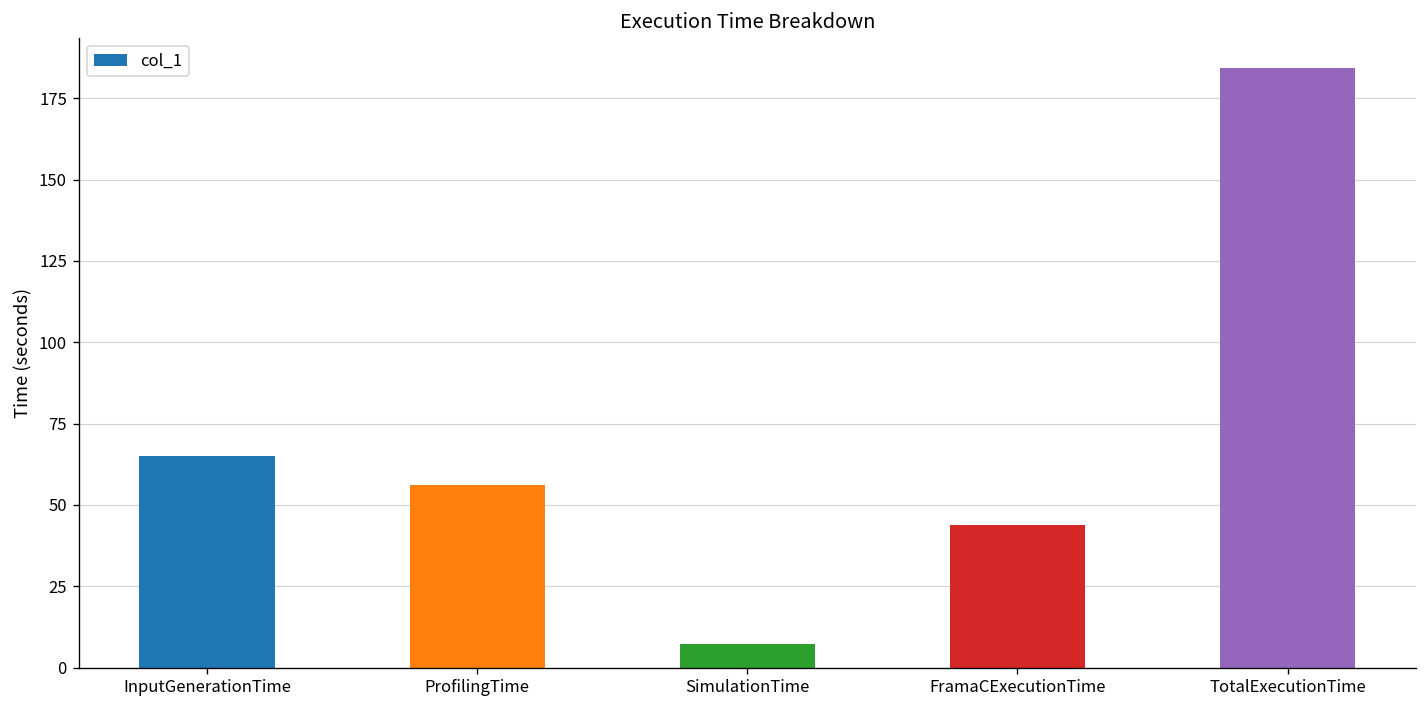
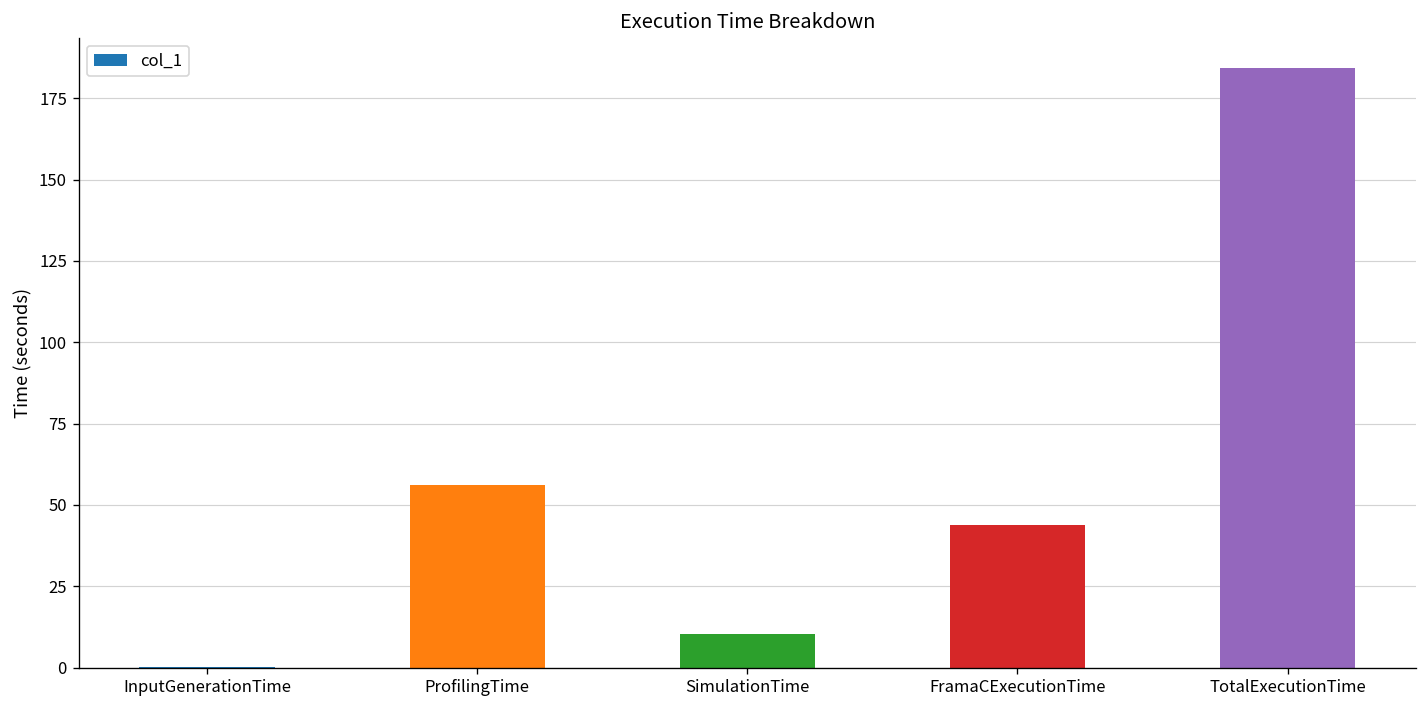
  {
-   "InputGenerationTime": 65,
+   "InputGenerationTime": 0,
    "ProfilingTime": 56,
-   "SimulationTime": 7,
+   "SimulationTime": 10,
    "FramaCExecutionTime": 44,
    "TotalExecutionTime": 184
  }
